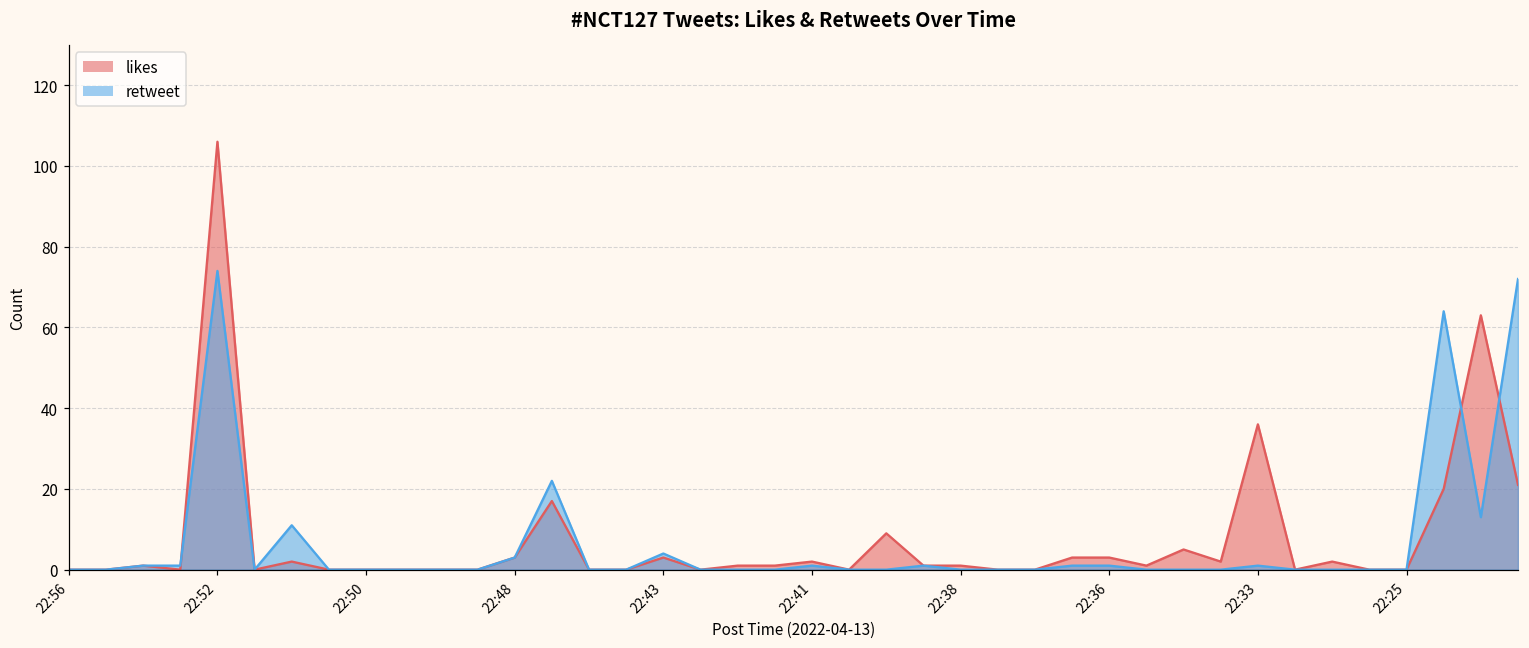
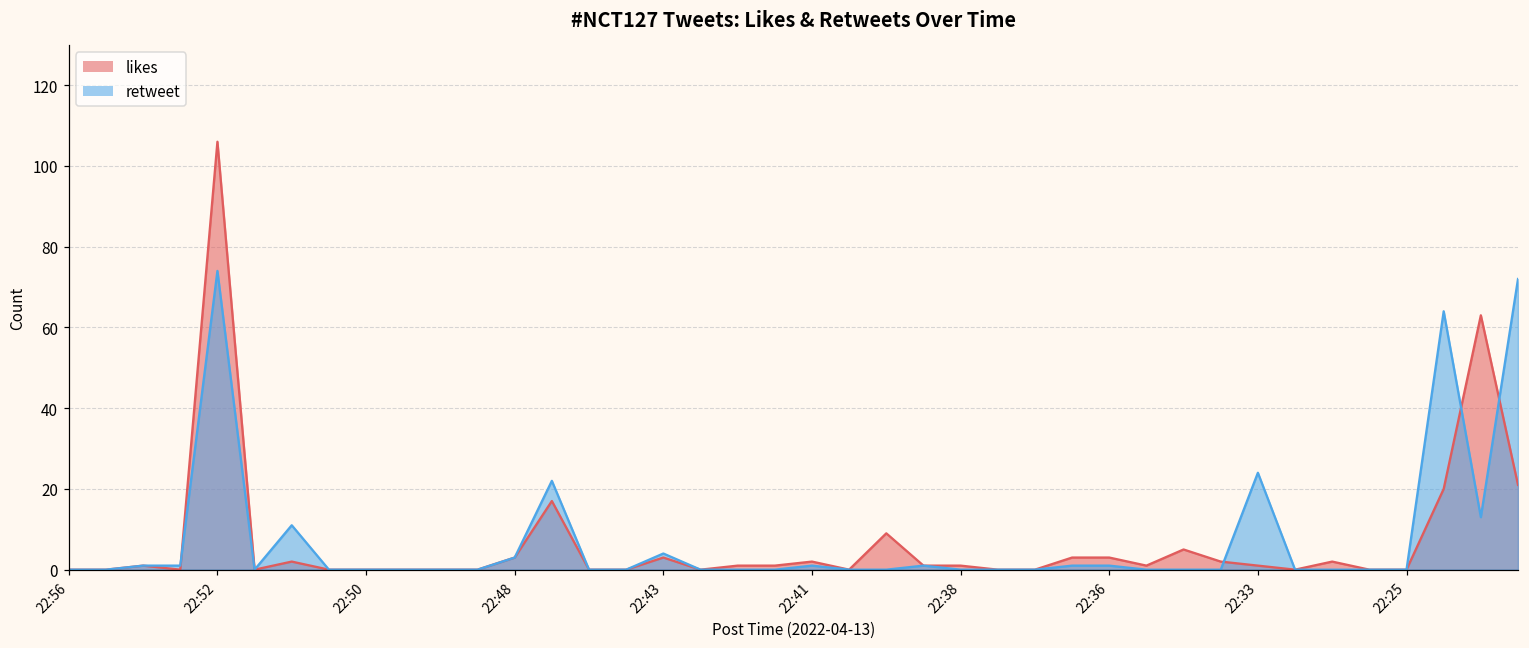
  {
    "likes": {
-     "22:33": 36
+     "22:33": 1
    },
    "retweet": {
-     "22:33": 1
+     "22:33": 24
    }
  }
